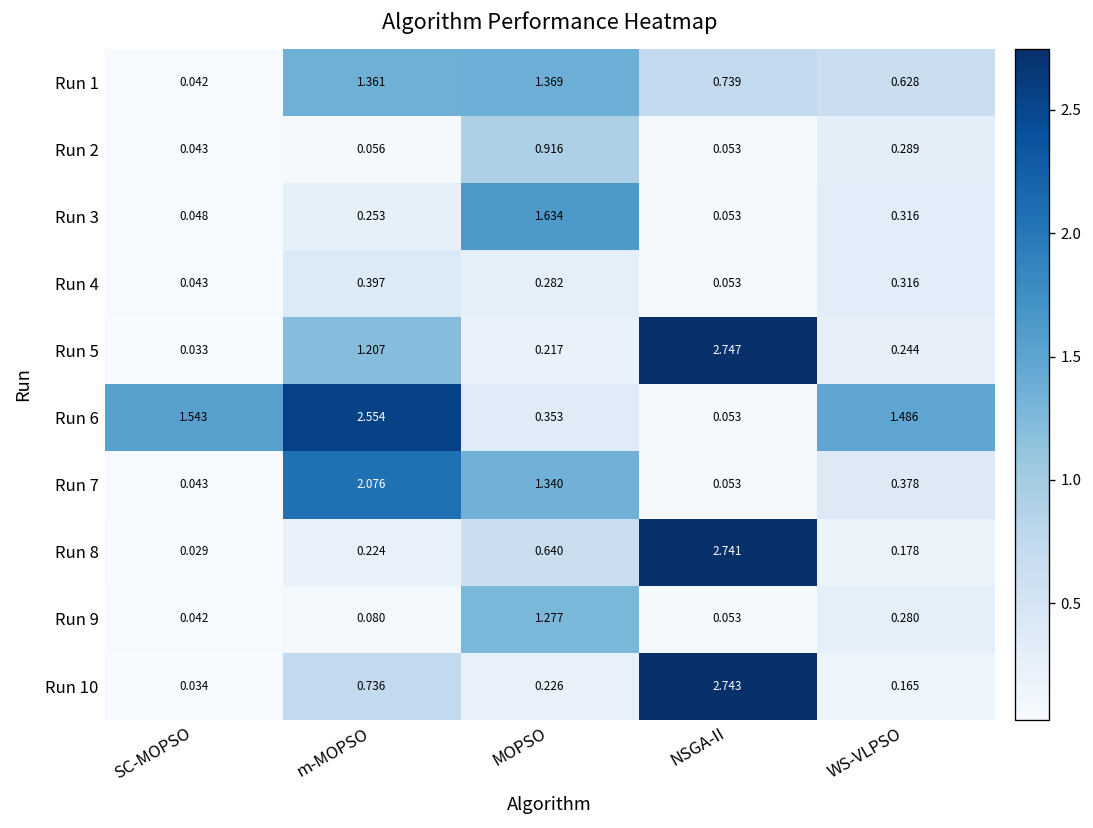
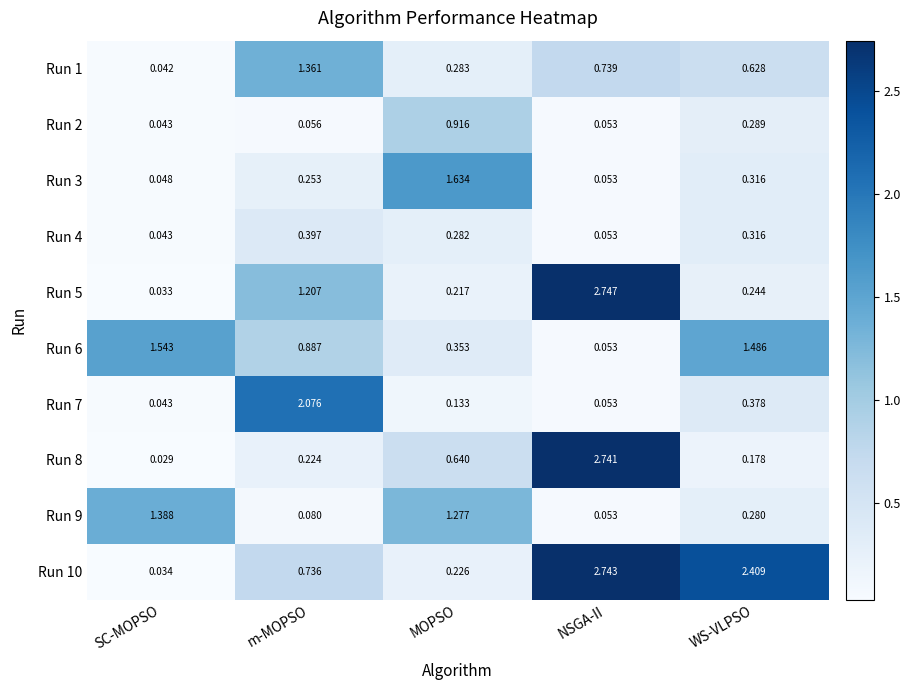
  {
    "Run 1": {
      "SC-MOPSO": 0.042,
      "m-MOPSO": 1.361,
-     "MOPSO": 1.369,
+     "MOPSO": 0.283,
      "NSGA-II": 0.739,
      "WS-VLPSO": 0.628
    },
    "Run 2": {
      "SC-MOPSO": 0.043,
      "m-MOPSO": 0.056,
      "MOPSO": 0.916,
      "NSGA-II": 0.053,
      "WS-VLPSO": 0.289
    },
    "Run 3": {
      "SC-MOPSO": 0.048,
      "m-MOPSO": 0.253,
      "MOPSO": 1.634,
      "NSGA-II": 0.053,
      "WS-VLPSO": 0.316
    },
    "Run 4": {
      "SC-MOPSO": 0.043,
      "m-MOPSO": 0.397,
      "MOPSO": 0.282,
      "NSGA-II": 0.053,
      "WS-VLPSO": 0.316
    },
    "Run 5": {
      "SC-MOPSO": 0.033,
      "m-MOPSO": 1.207,
      "MOPSO": 0.217,
      "NSGA-II": 2.747,
      "WS-VLPSO": 0.244
    },
    "Run 6": {
      "SC-MOPSO": 1.543,
-     "m-MOPSO": 2.554,
+     "m-MOPSO": 0.887,
      "MOPSO": 0.353,
      "NSGA-II": 0.053,
      "WS-VLPSO": 1.486
    },
    "Run 7": {
      "SC-MOPSO": 0.043,
      "m-MOPSO": 2.076,
-     "MOPSO": 1.340,
+     "MOPSO": 0.133,
      "NSGA-II": 0.053,
      "WS-VLPSO": 0.378
    },
    "Run 8": {
      "SC-MOPSO": 0.029,
      "m-MOPSO": 0.224,
      "MOPSO": 0.640,
      "NSGA-II": 2.741,
      "WS-VLPSO": 0.178
    },
    "Run 9": {
-     "SC-MOPSO": 0.042,
+     "SC-MOPSO": 1.388,
      "m-MOPSO": 0.080,
      "MOPSO": 1.277,
      "NSGA-II": 0.053,
      "WS-VLPSO": 0.280
    },
    "Run 10": {
      "SC-MOPSO": 0.034,
      "m-MOPSO": 0.736,
      "MOPSO": 0.226,
      "NSGA-II": 2.743,
-     "WS-VLPSO": 0.165
+     "WS-VLPSO": 2.409
    }
  }
